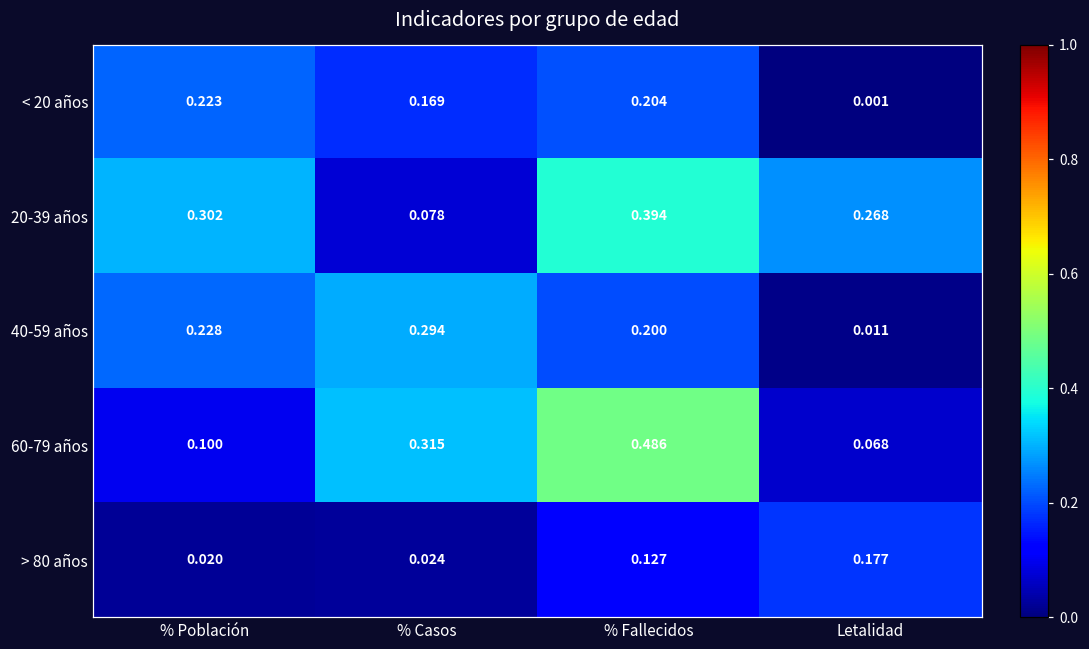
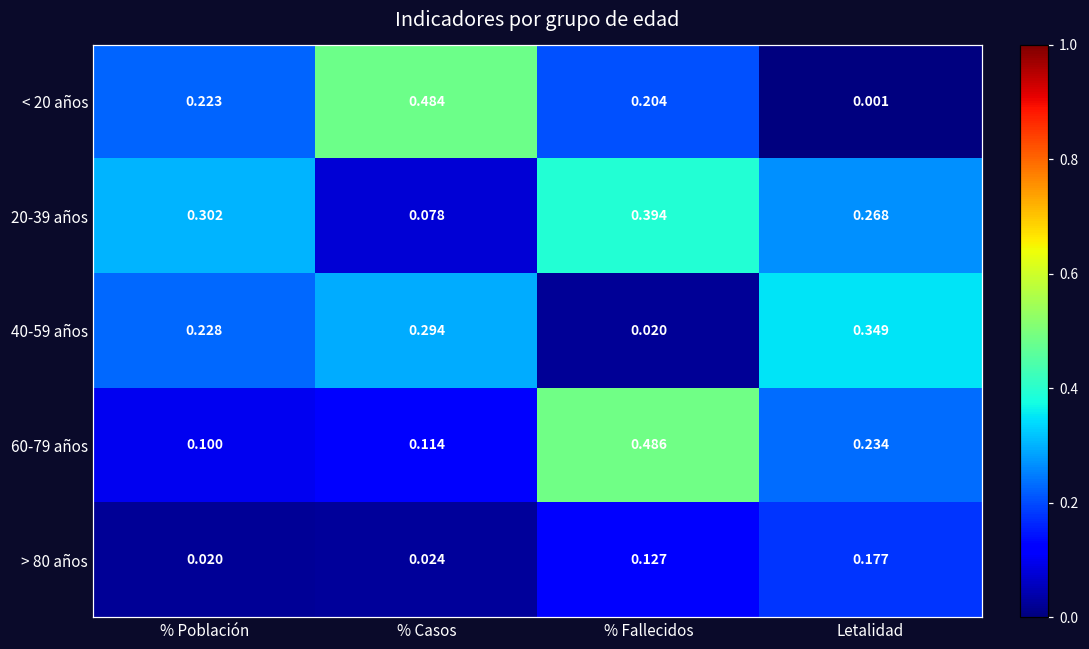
  {
    "< 20 años": {
      "% Población": 0.223,
-     "% Casos": 0.169,
+     "% Casos": 0.484,
      "% Fallecidos": 0.204,
      "Letalidad": 0.001
    },
    "20-39 años": {
      "% Población": 0.302,
      "% Casos": 0.078,
      "% Fallecidos": 0.394,
      "Letalidad": 0.268
    },
    "40-59 años": {
      "% Población": 0.228,
      "% Casos": 0.294,
-     "% Fallecidos": 0.200,
-     "Letalidad": 0.011
+     "% Fallecidos": 0.020,
+     "Letalidad": 0.349
    },
    "60-79 años": {
      "% Población": 0.100,
-     "% Casos": 0.315,
+     "% Casos": 0.114,
      "% Fallecidos": 0.486,
-     "Letalidad": 0.068
+     "Letalidad": 0.234
    },
    "> 80 años": {
      "% Población": 0.020,
      "% Casos": 0.024,
      "% Fallecidos": 0.127,
      "Letalidad": 0.177
    }
  }
